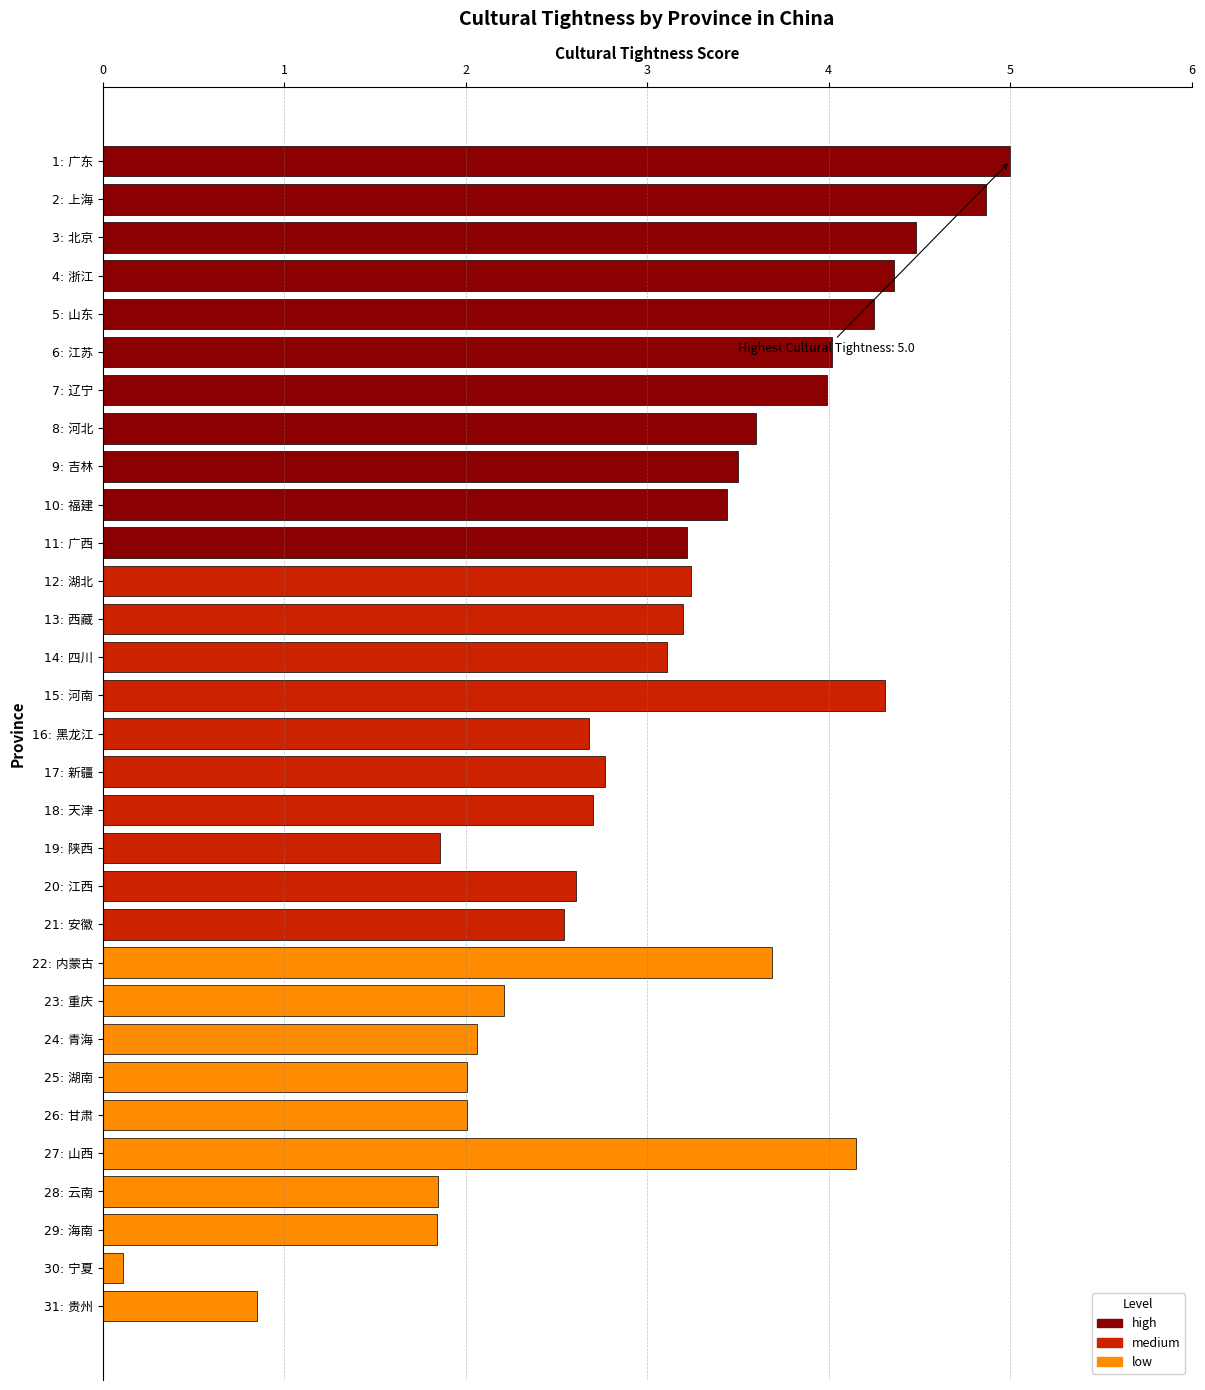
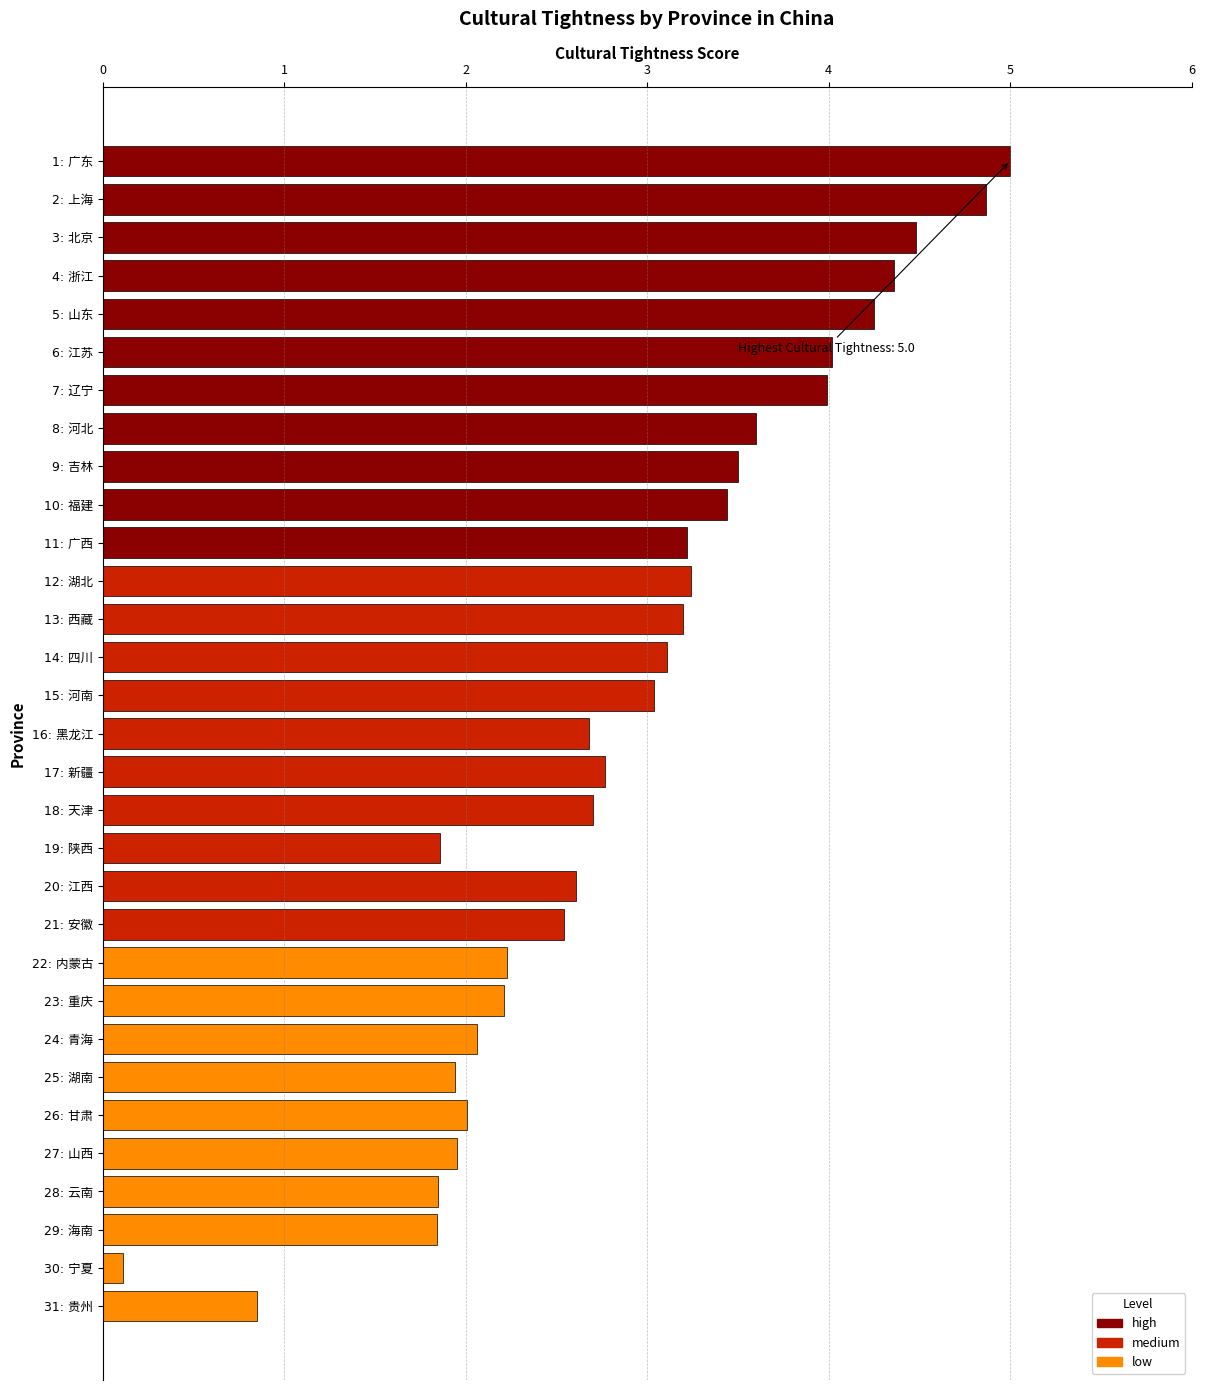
  {
    "7: 辽宁": 3.99,
    "8: 河北": 3.60,
    "9: 吉林": 3.50,
    "10: 福建": 3.44,
    "11: 广西": 3.22,
    "12: 湖北": 3.24,
    "13: 西藏": 3.20,
    "14: 四川": 3.11,
-   "15: 河南": 4.31,
+   "15: 河南": 3.04,
    "16: 黑龙江": 2.68,
    "17: 新疆": 2.77,
    "18: 天津": 2.70,
    "19: 陕西": 1.86,
    "20: 江西": 2.61,
    "21: 安徽": 2.54,
-   "22: 内蒙古": 3.69,
+   "22: 内蒙古": 2.23,
    "23: 重庆": 2.21,
    "24: 青海": 2.06,
-   "25: 湖南": 2.01,
+   "25: 湖南": 1.94,
    "26: 甘肃": 2.01,
-   "27: 山西": 4.15,
+   "27: 山西": 1.95,
    "28: 云南": 1.85,
    "29: 海南": 1.84,
    "30: 宁夏": 0.11,
    "31: 贵州": 0.85
  }
